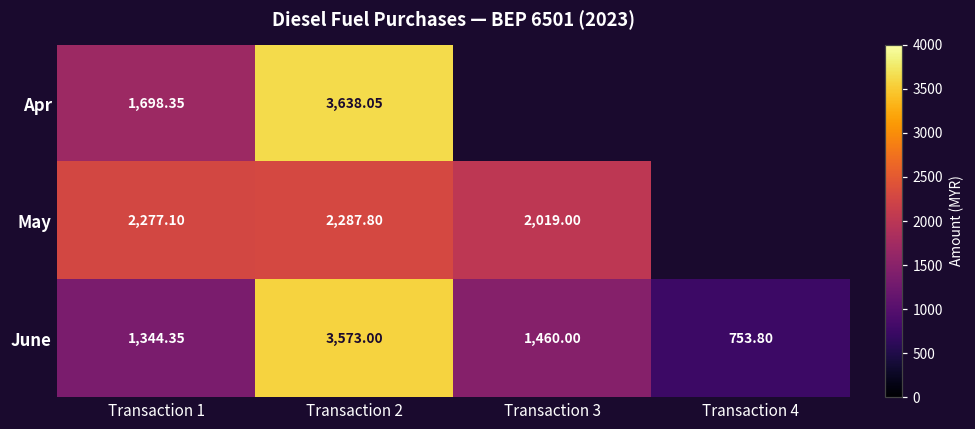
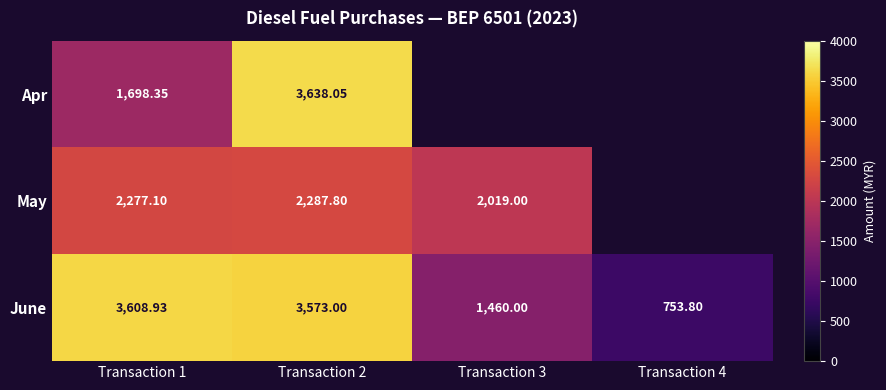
  {
    "Apr": {
      "Transaction 1": "1,698.35",
      "Transaction 2": "3,638.05"
    },
    "May": {
      "Transaction 1": "2,277.10",
      "Transaction 2": "2,287.80",
      "Transaction 3": "2,019.00"
    },
    "June": {
-     "Transaction 1": "1,344.35",
+     "Transaction 1": "3,608.93",
      "Transaction 2": "3,573.00",
      "Transaction 3": "1,460.00",
      "Transaction 4": "753.80"
    }
  }
